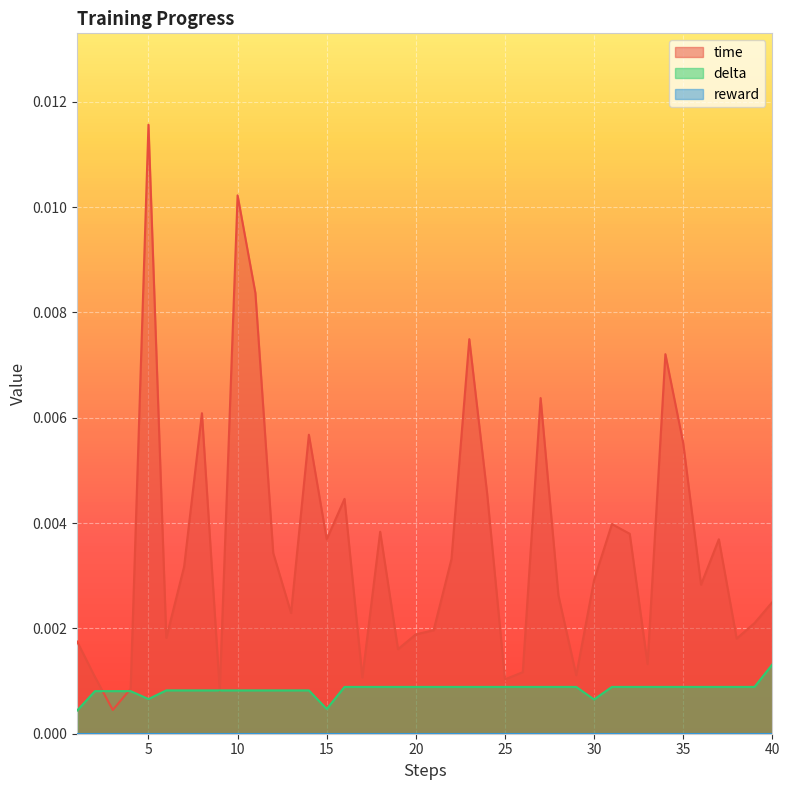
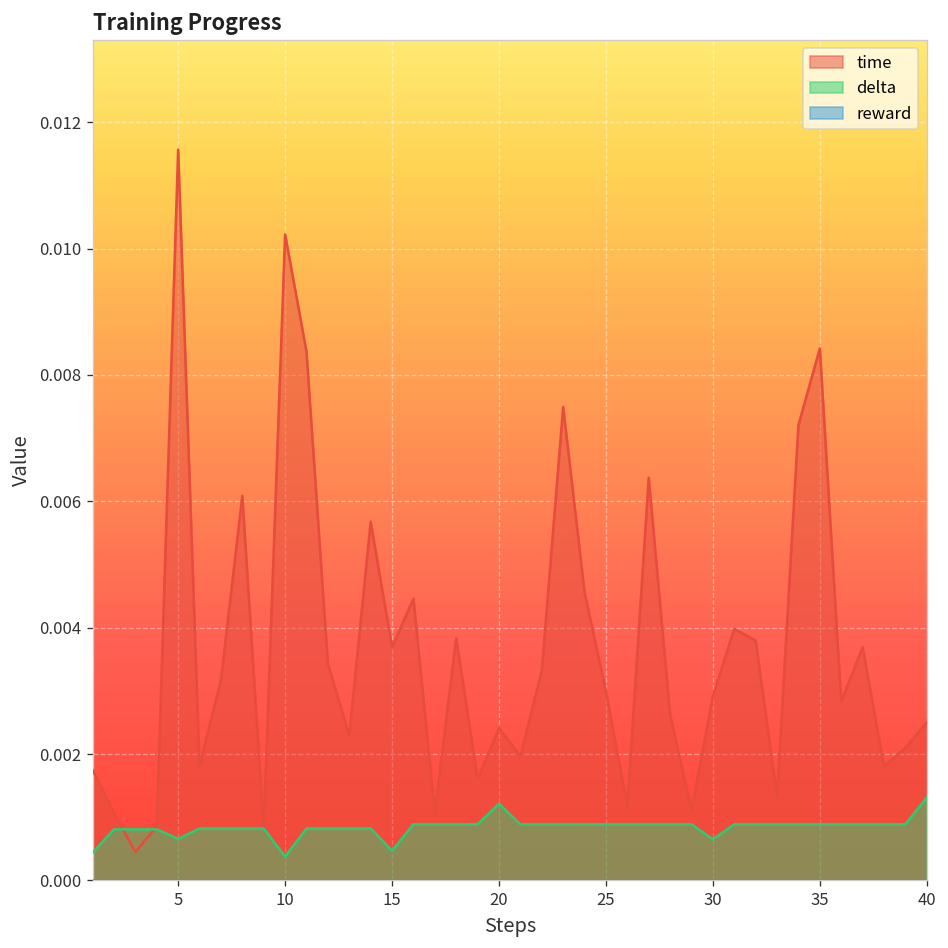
  {
    "time": {
      "5": 0.0116,
      "10": 0.0102,
      "15": 0.0037,
-     "20": 0.0019,
-     "25": 0.0010,
+     "20": 0.0024,
+     "25": 0.0030,
      "30": 0.0029,
-     "35": 0.0055,
+     "35": 0.0084,
      "40": 0.0025
    },
    "delta": {
      "5": 0.0007,
-     "10": 0.0008,
+     "10": 0.0004,
      "15": 0.0005,
-     "20": 0.0009,
+     "20": 0.0012,
      "25": 0.0009,
      "30": 0.0007,
      "35": 0.0009,
      "40": 0.0013
    },
    "reward": {
      "5": 0.0000,
      "10": 0.0000,
      "15": 0.0000,
      "20": 0.0000,
      "25": 0.0000,
      "30": 0.0000,
      "35": 0.0000,
      "40": 0.0000
    }
  }
